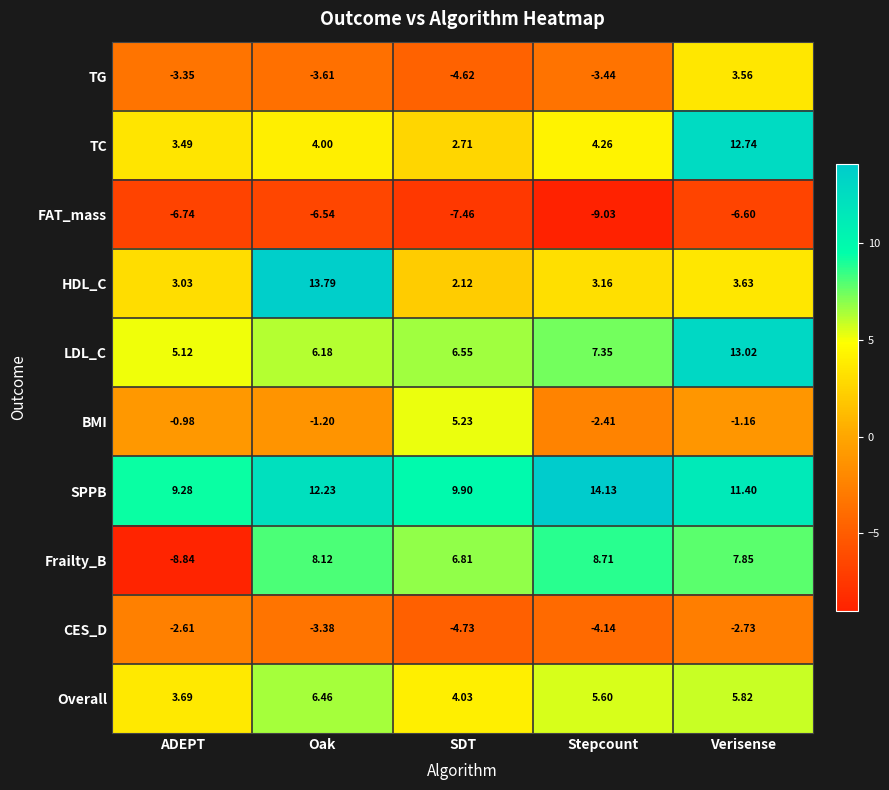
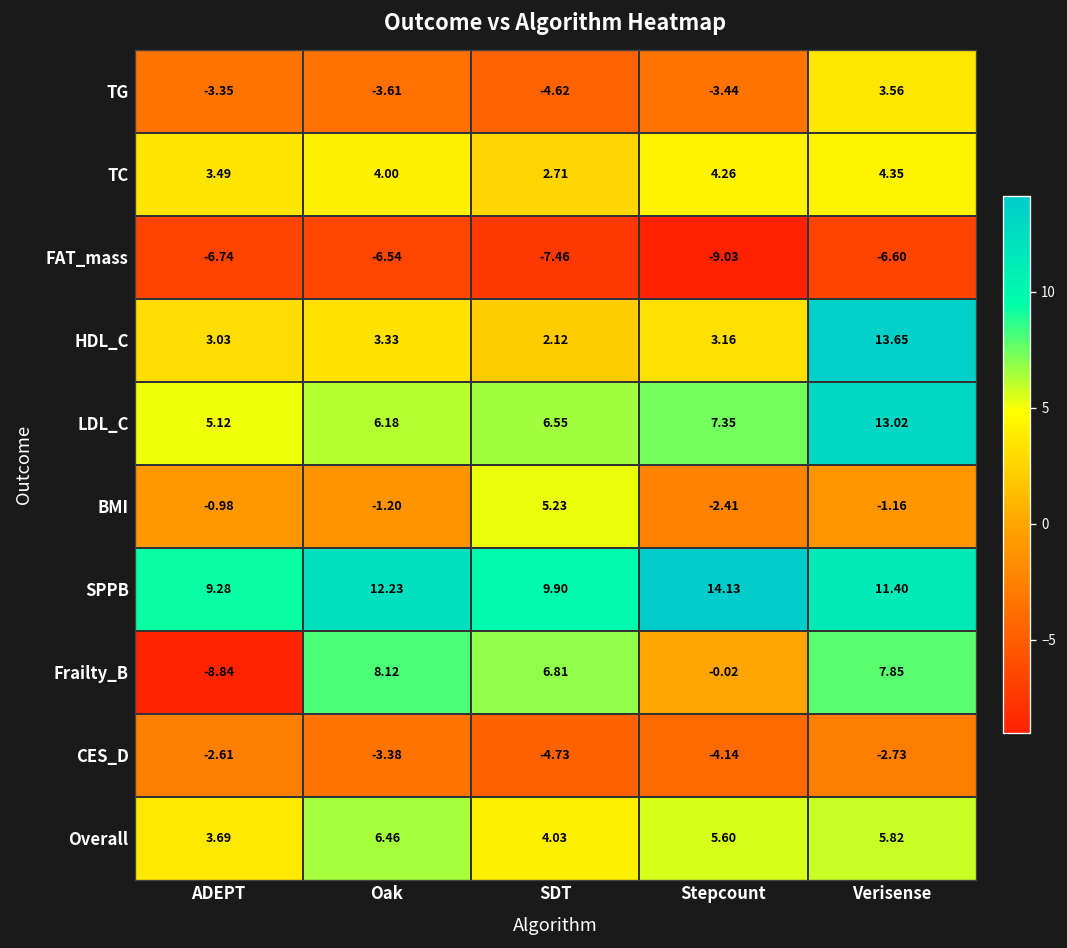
  {
    "TG": {
      "ADEPT": -3.35,
      "Oak": -3.61,
      "SDT": -4.62,
      "Stepcount": -3.44,
      "Verisense": 3.56
    },
    "TC": {
      "ADEPT": 3.49,
      "Oak": 4.00,
      "SDT": 2.71,
      "Stepcount": 4.26,
-     "Verisense": 12.74
+     "Verisense": 4.35
    },
    "FAT_mass": {
      "ADEPT": -6.74,
      "Oak": -6.54,
      "SDT": -7.46,
      "Stepcount": -9.03,
      "Verisense": -6.60
    },
    "HDL_C": {
      "ADEPT": 3.03,
-     "Oak": 13.79,
+     "Oak": 3.33,
      "SDT": 2.12,
      "Stepcount": 3.16,
-     "Verisense": 3.63
+     "Verisense": 13.65
    },
    "LDL_C": {
      "ADEPT": 5.12,
      "Oak": 6.18,
      "SDT": 6.55,
      "Stepcount": 7.35,
      "Verisense": 13.02
    },
    "BMI": {
      "ADEPT": -0.98,
      "Oak": -1.20,
      "SDT": 5.23,
      "Stepcount": -2.41,
      "Verisense": -1.16
    },
    "SPPB": {
      "ADEPT": 9.28,
      "Oak": 12.23,
      "SDT": 9.90,
      "Stepcount": 14.13,
      "Verisense": 11.40
    },
    "Frailty_B": {
      "ADEPT": -8.84,
      "Oak": 8.12,
      "SDT": 6.81,
-     "Stepcount": 8.71,
+     "Stepcount": -0.02,
      "Verisense": 7.85
    },
    "CES_D": {
      "ADEPT": -2.61,
      "Oak": -3.38,
      "SDT": -4.73,
      "Stepcount": -4.14,
      "Verisense": -2.73
    },
    "Overall": {
      "ADEPT": 3.69,
      "Oak": 6.46,
      "SDT": 4.03,
      "Stepcount": 5.60,
      "Verisense": 5.82
    }
  }
